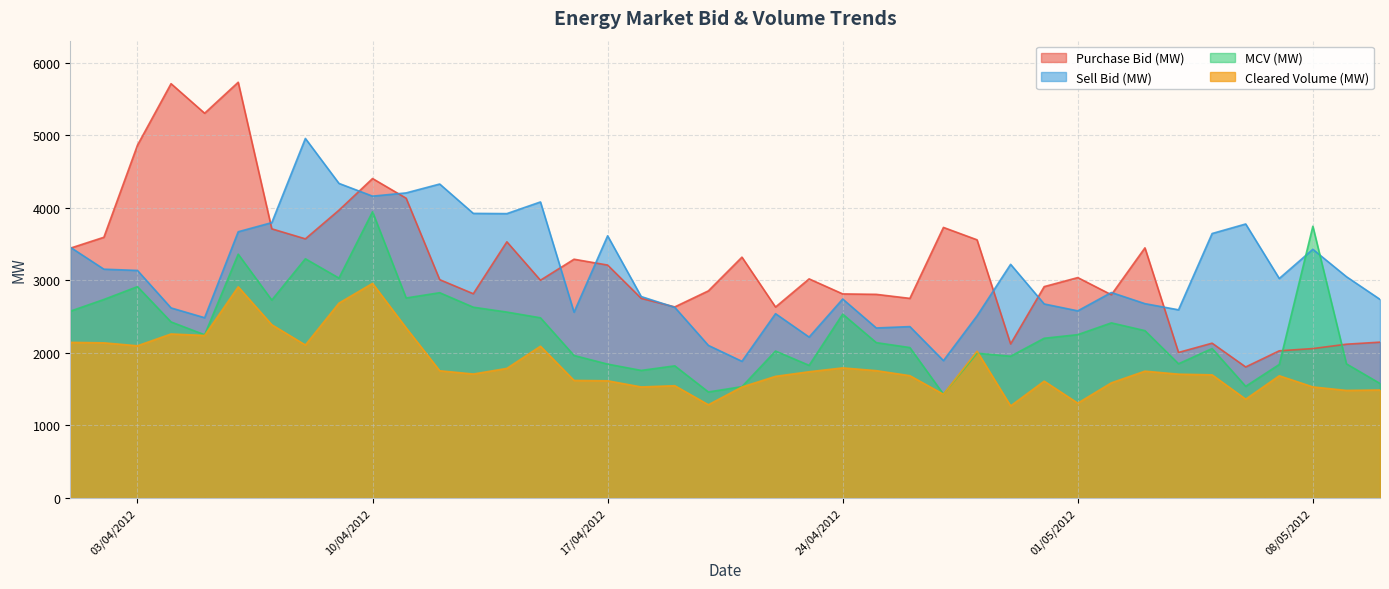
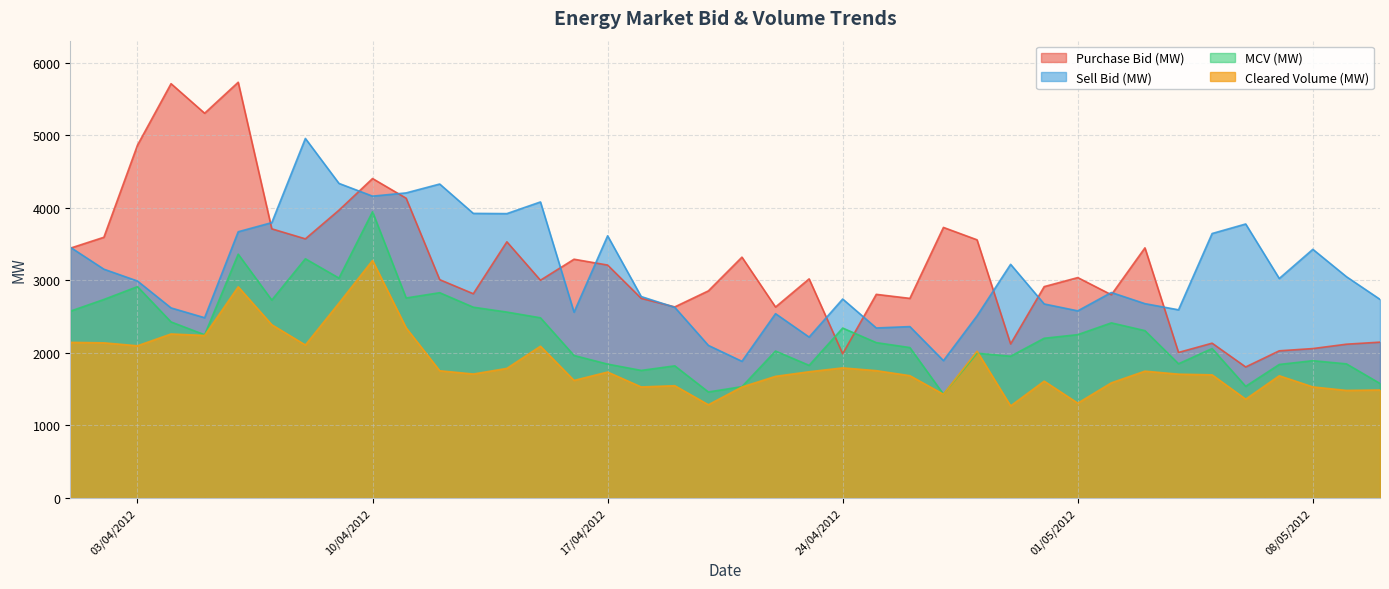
  {
    "Purchase Bid (MW)": {
      "03/04/2012": 4900,
      "10/04/2012": 4400,
      "17/04/2012": 3200,
-     "24/04/2012": 2800,
+     "24/04/2012": 2000,
      "01/05/2012": 3000,
      "08/05/2012": 2100
    },
    "Sell Bid (MW)": {
-     "03/04/2012": 3100,
+     "03/04/2012": 3000,
      "10/04/2012": 4200,
      "17/04/2012": 3600,
      "24/04/2012": 2700,
      "01/05/2012": 2600,
      "08/05/2012": 3400
    },
    "MCV (MW)": {
      "03/04/2012": 2900,
      "10/04/2012": 3900,
      "17/04/2012": 1800,
-     "24/04/2012": 2500,
+     "24/04/2012": 2300,
      "01/05/2012": 2300,
-     "08/05/2012": 3700
+     "08/05/2012": 1900
    },
    "Cleared Volume (MW)": {
      "03/04/2012": 2100,
-     "10/04/2012": 3000,
-     "17/04/2012": 1600,
+     "10/04/2012": 3300,
+     "17/04/2012": 1700,
      "24/04/2012": 1800,
      "01/05/2012": 1300,
      "08/05/2012": 1500
    }
  }
